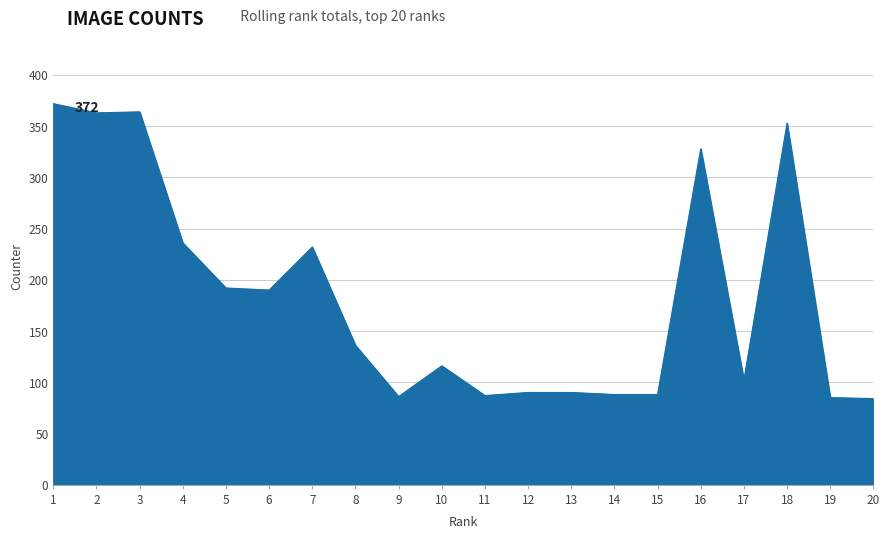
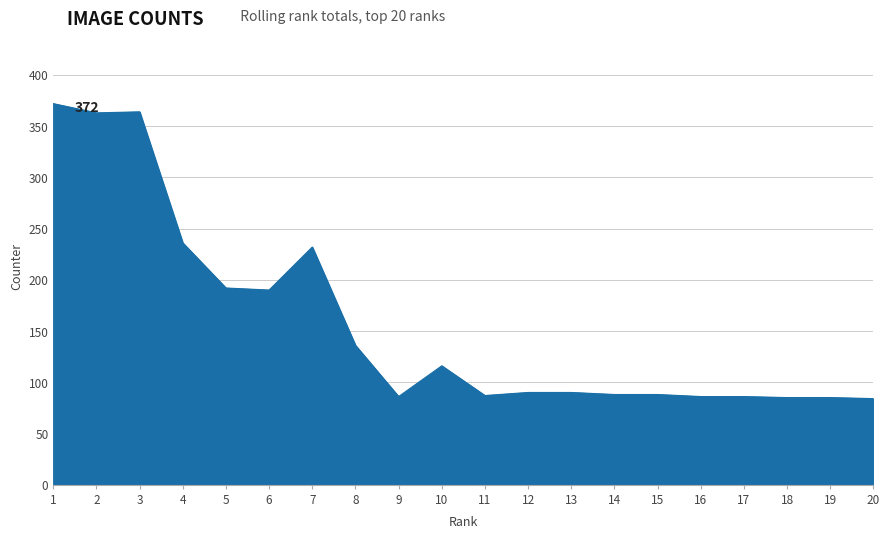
  {
    "3": 364,
    "4": 236,
    "5": 192,
    "6": 190,
    "7": 232,
    "8": 136,
    "9": 86,
    "10": 116,
    "11": 87,
    "12": 90,
    "13": 90,
    "14": 88,
    "15": 88,
-   "16": 328,
-   "17": 102,
-   "18": 353,
+   "16": 86,
+   "17": 86,
+   "18": 85,
    "19": 85,
    "20": 84
  }
